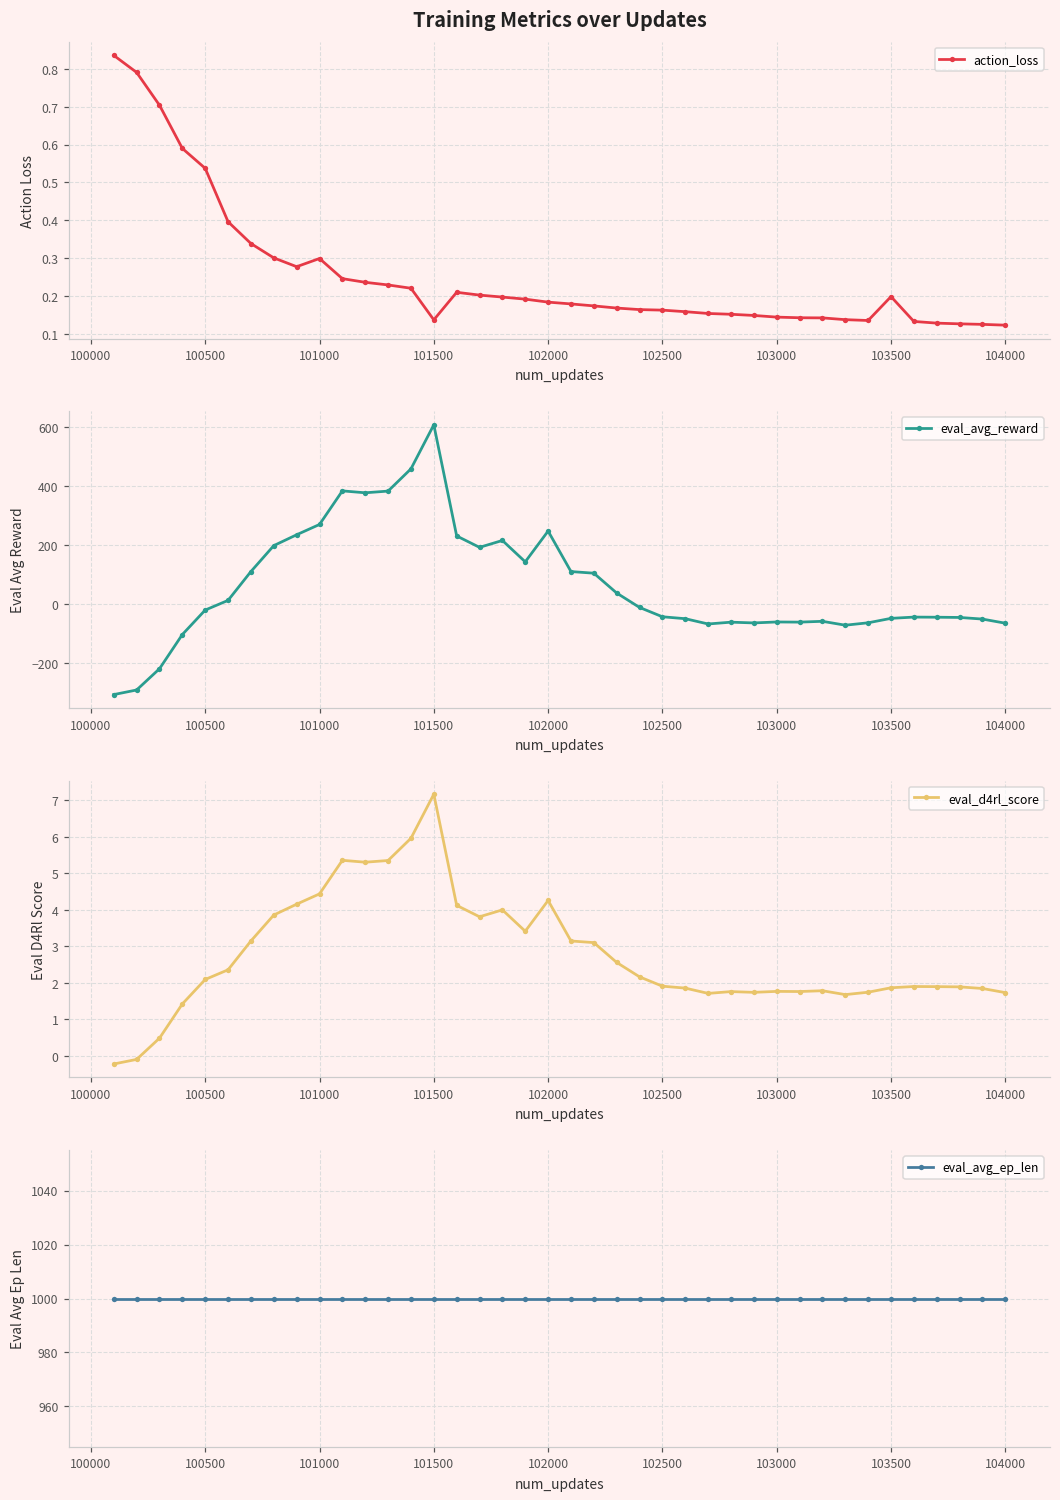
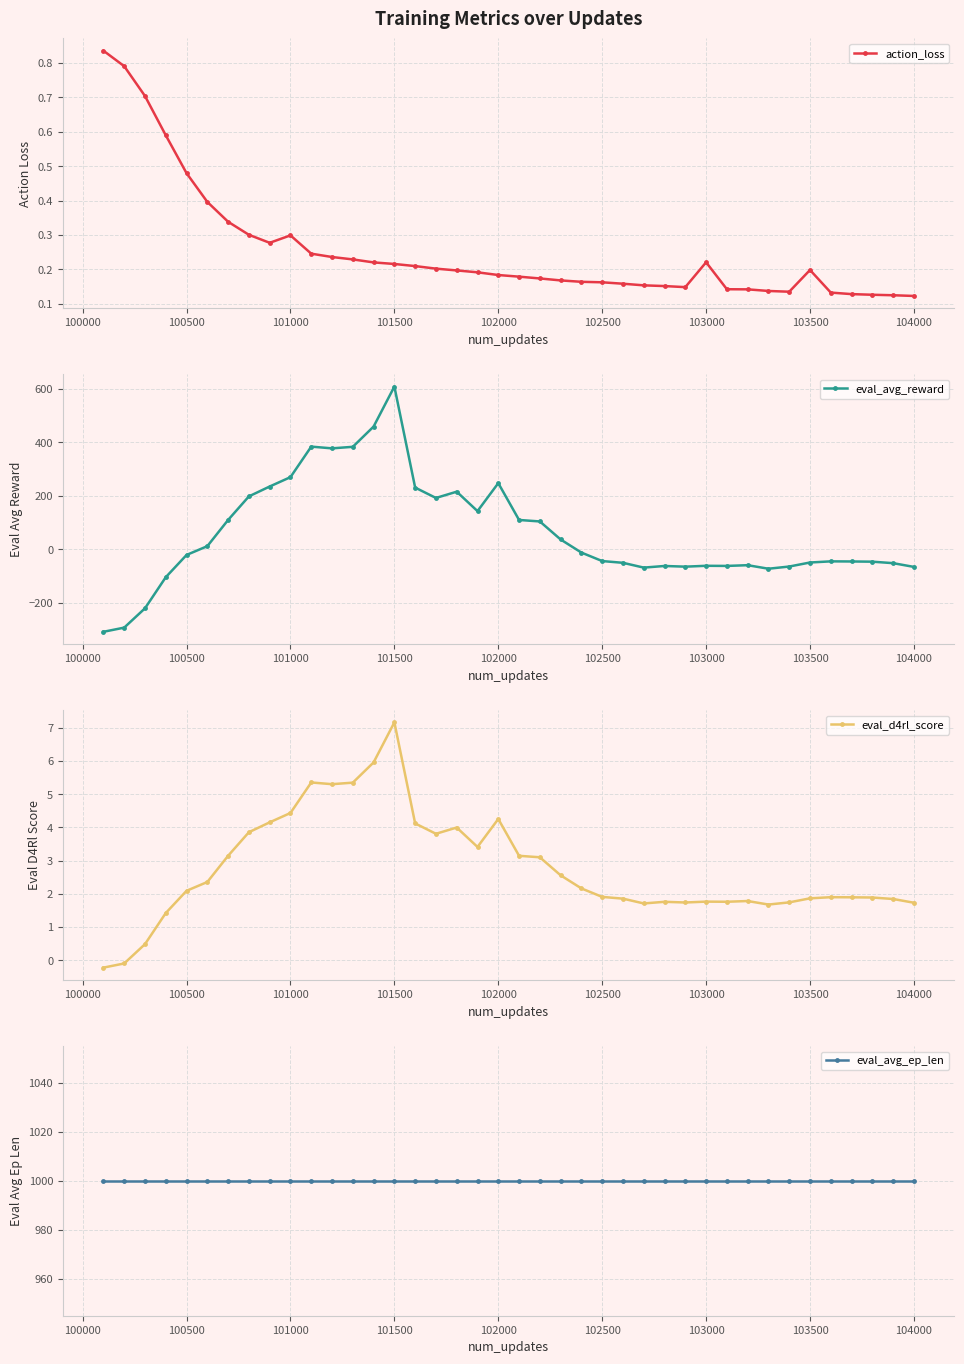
  {
    "Training Metrics over Updates": {
-     "100500": 0.54,
+     "100500": 0.48,
      "101000": 0.30,
-     "101500": 0.14,
+     "101500": 0.22,
      "102000": 0.18,
      "102500": 0.16,
-     "103000": 0.14,
+     "103000": 0.22,
      "103500": 0.20,
      "104000": 0.12
    }
  }
